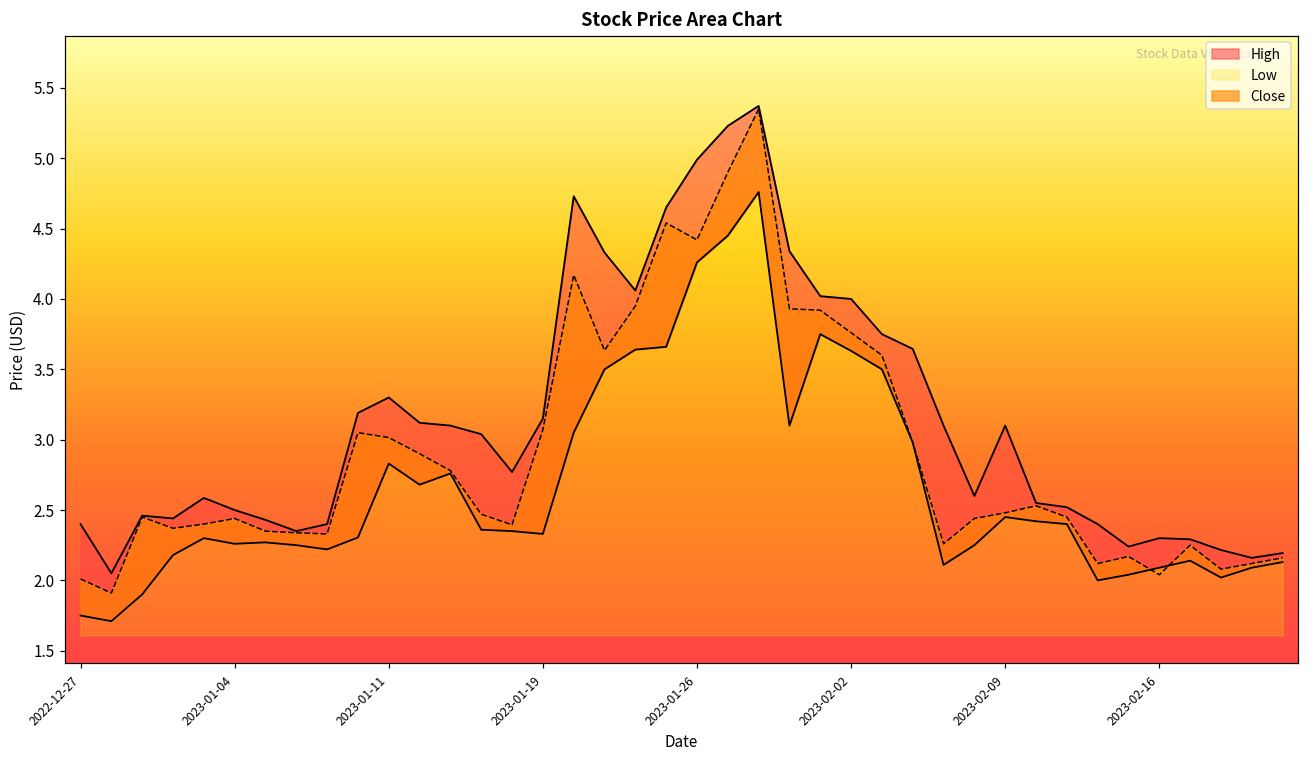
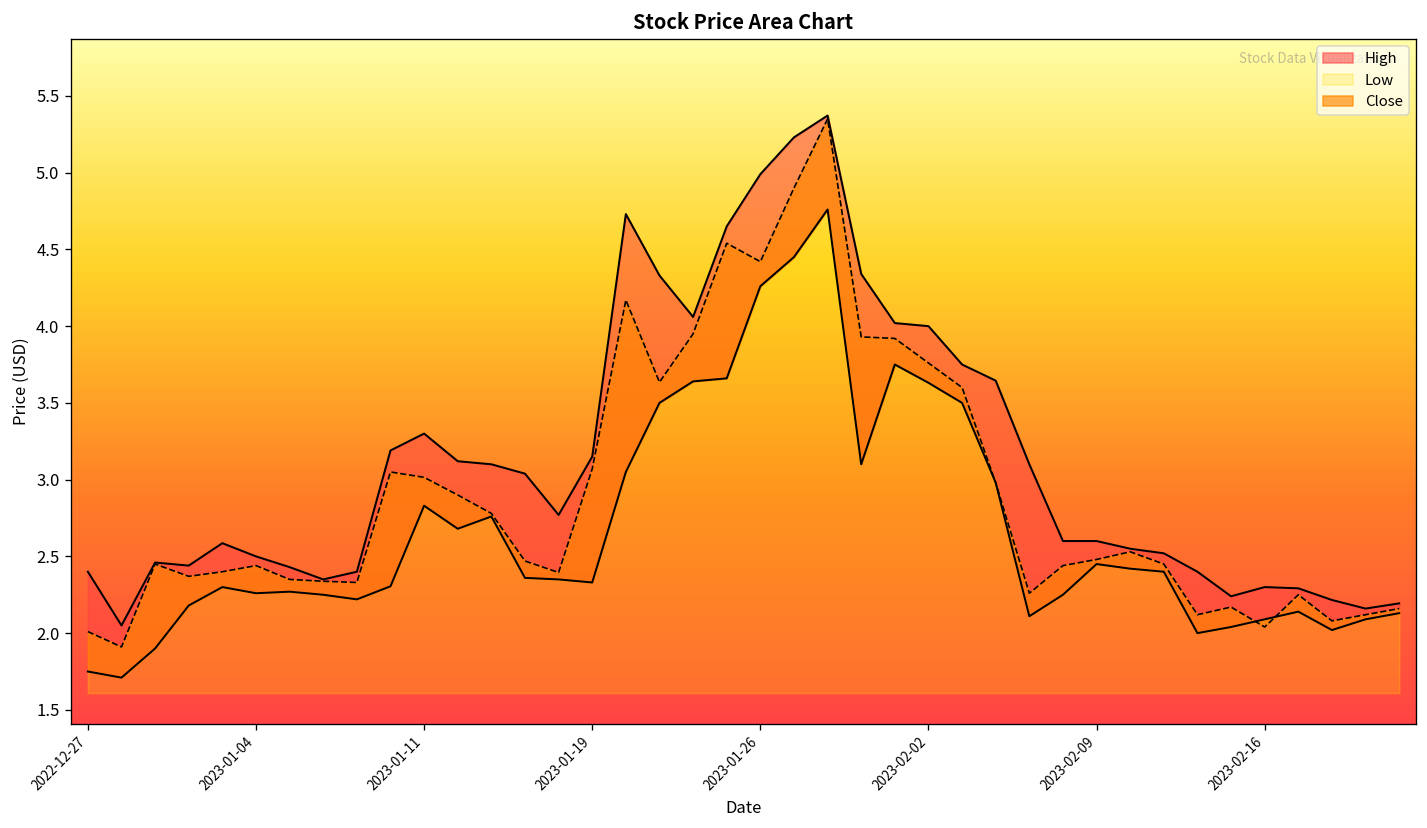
  {
    "High": {
      "2022-12-27": 2.4,
      "2023-01-04": 2.5,
      "2023-01-11": 3.3,
      "2023-01-19": 3.15,
      "2023-01-26": 5.0,
      "2023-02-02": 4.0,
-     "2023-02-09": 3.1,
+     "2023-02-09": 2.6,
      "2023-02-16": 2.3
    },
    "Low": {
      "2022-12-27": 1.75,
      "2023-01-04": 2.26,
      "2023-01-11": 2.83,
      "2023-01-19": 2.33,
      "2023-01-26": 4.26,
      "2023-02-02": 3.63,
      "2023-02-09": 2.45
    }
  }
